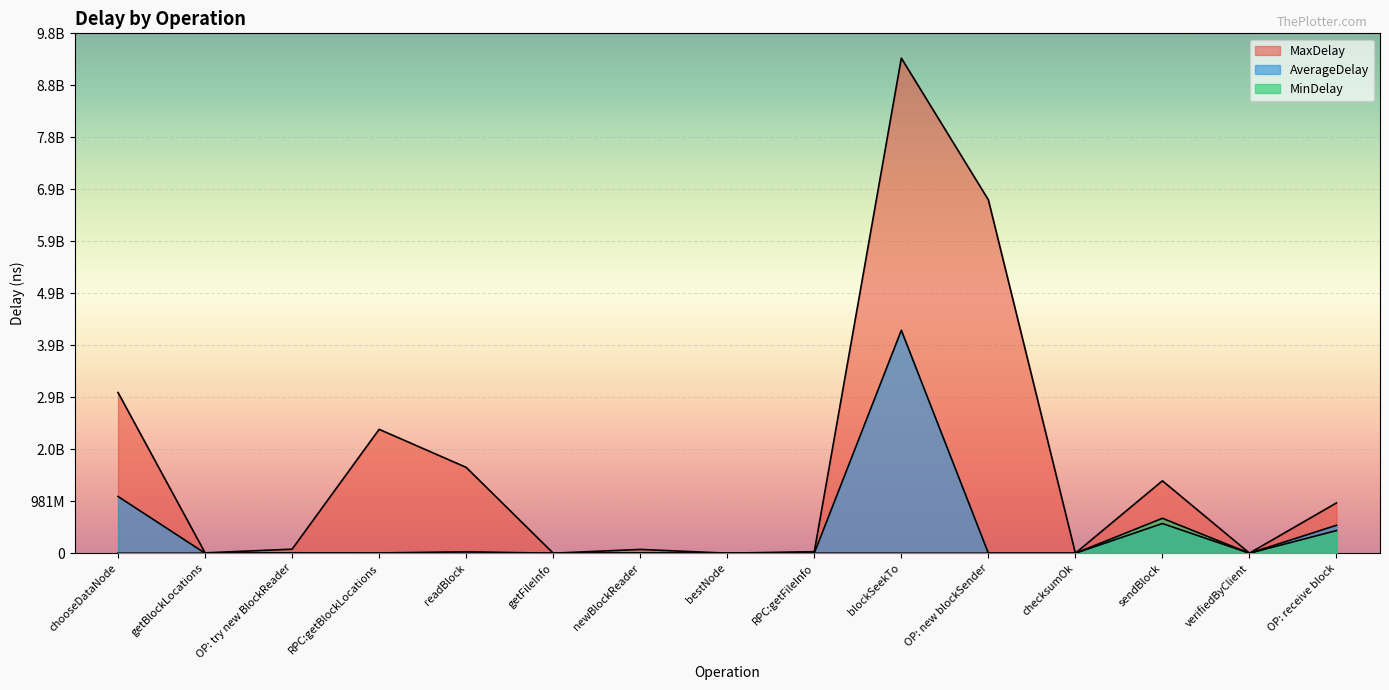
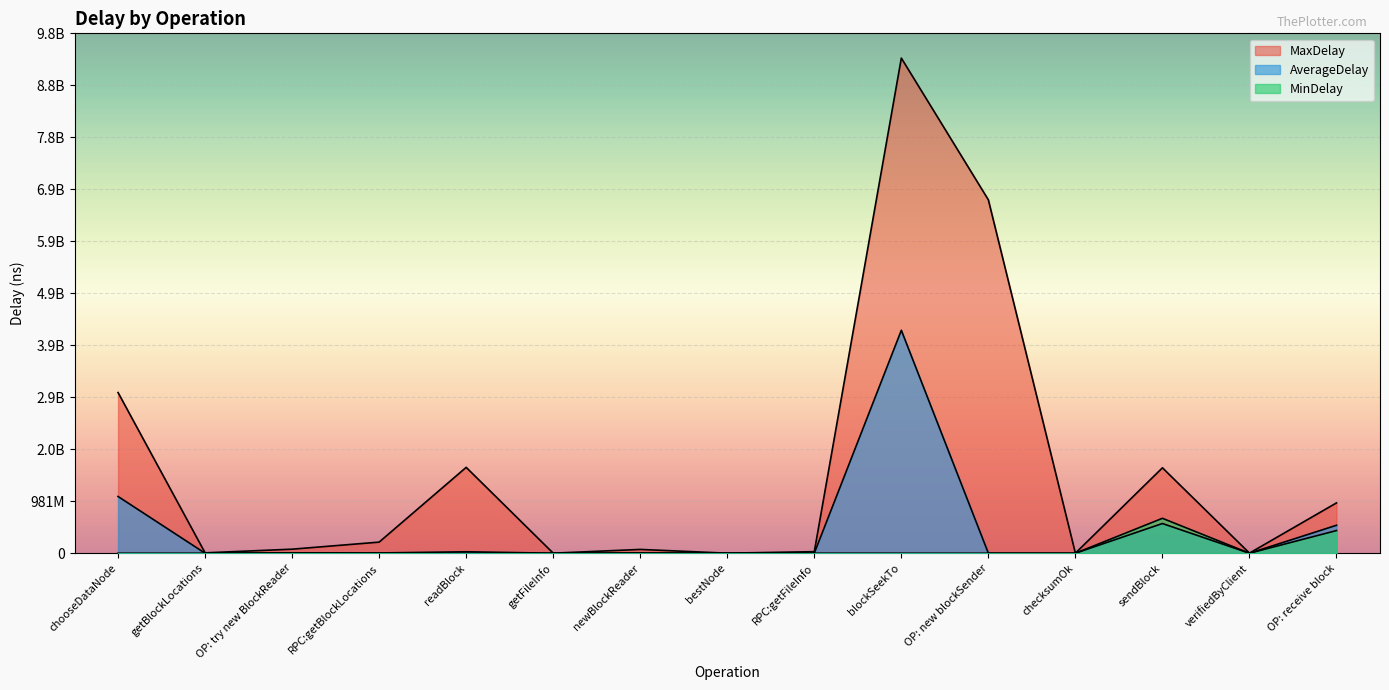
  {
    "MaxDelay": {
      "chooseDataNode": 3000000000,
      "OP: try new BlockReader": 100000000,
-     "RPC:getBlockLocations": 2300000000,
+     "RPC:getBlockLocations": 200000000,
      "readBlock": 1600000000,
      "newBlockReader": 100000000,
      "blockSeekTo": 9300000000,
      "OP: new blockSender": 6700000000,
-     "sendBlock": 1400000000,
+     "sendBlock": 1600000000,
      "OP: receive block": 900000000
    },
    "AverageDelay": {
      "chooseDataNode": 1100000000,
      "blockSeekTo": 4200000000,
      "sendBlock": 600000000,
      "OP: receive block": 500000000
    },
    "MinDelay": {
      "chooseDataNode": 0,
      "blockSeekTo": 0,
      "sendBlock": 700000000,
      "OP: receive block": 400000000
    }
  }
